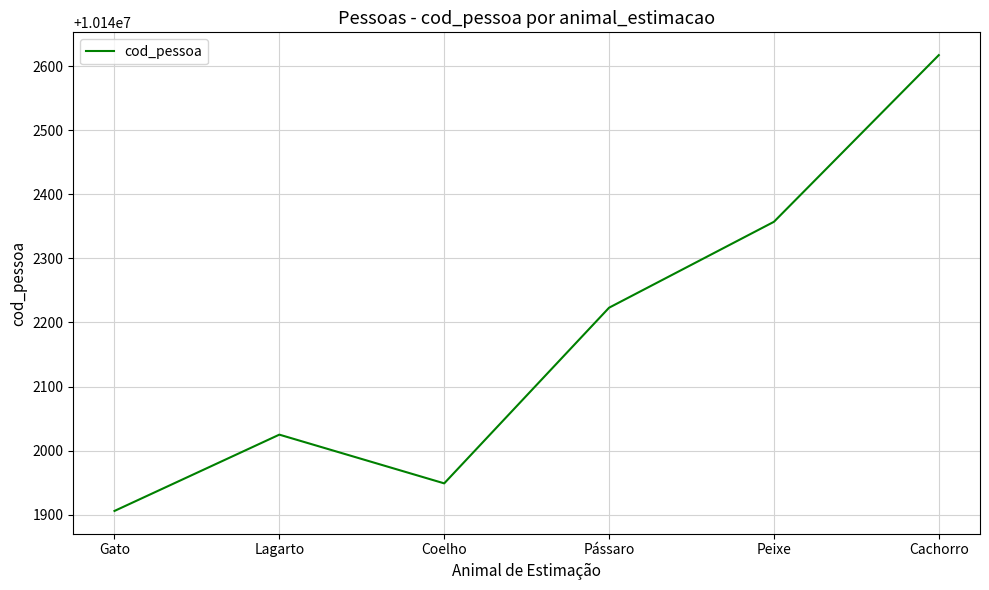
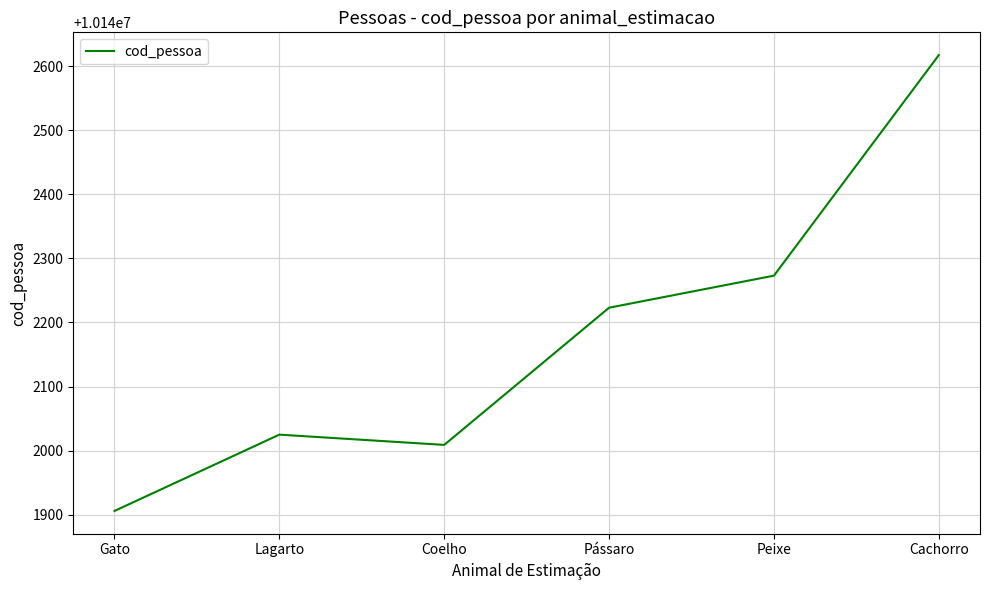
  {
    "Gato": 10141910,
    "Lagarto": 10142030,
-   "Coelho": 10141950,
+   "Coelho": 10142010,
    "Pássaro": 10142220,
-   "Peixe": 10142360,
+   "Peixe": 10142270,
    "Cachorro": 10142620
  }
